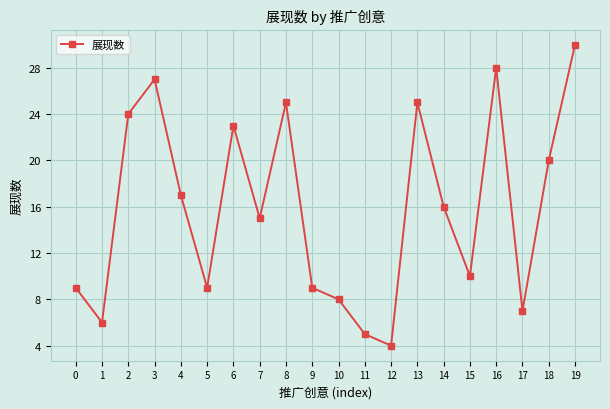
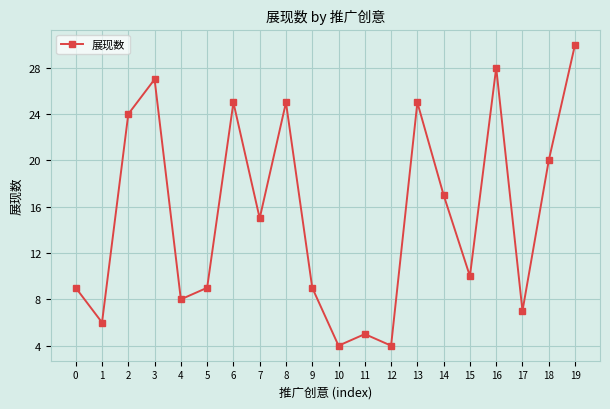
  {
    "0": 9,
    "1": 6,
    "2": 24,
    "3": 27,
-   "4": 17,
+   "4": 8,
    "5": 9,
-   "6": 23,
+   "6": 25,
    "7": 15,
    "8": 25,
    "9": 9,
-   "10": 8,
+   "10": 4,
    "11": 5,
    "12": 4,
    "13": 25,
-   "14": 16,
+   "14": 17,
    "15": 10,
    "16": 28,
    "17": 7,
    "18": 20,
    "19": 30
  }
